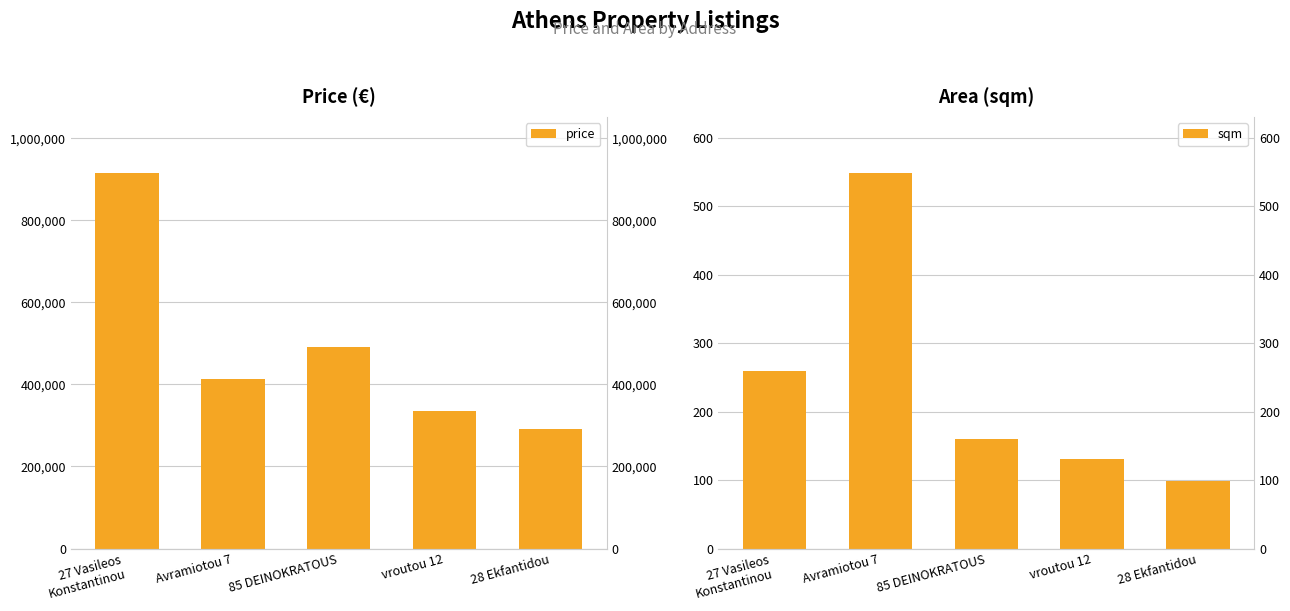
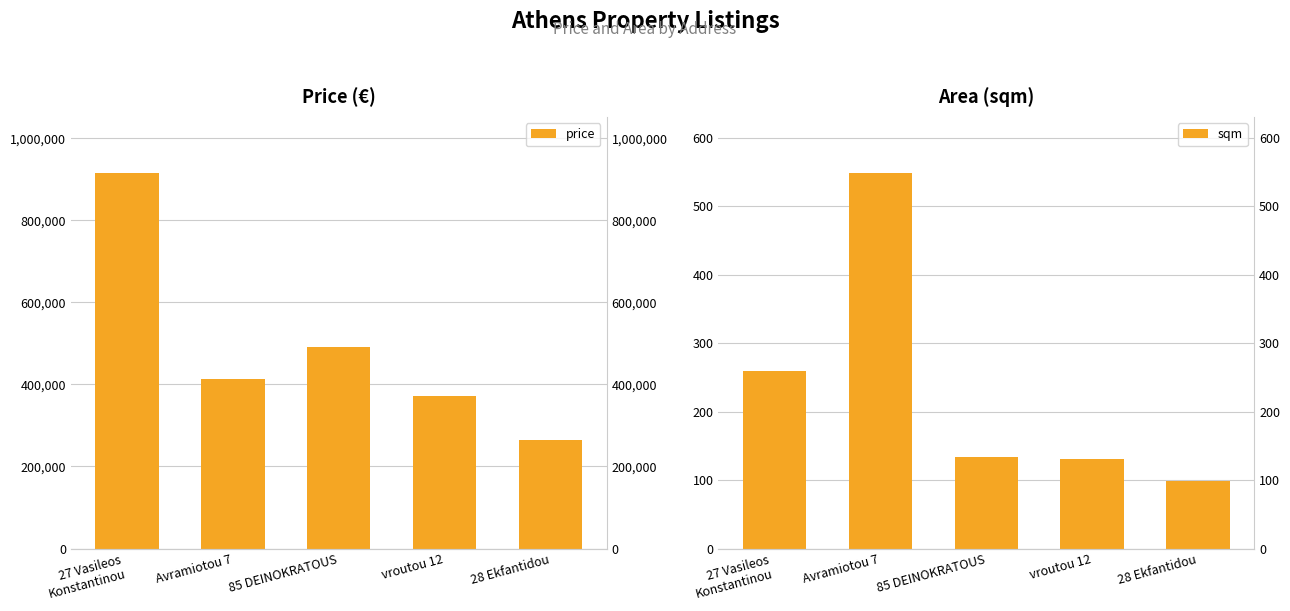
  {
    "Price (€)": {
      "27 Vasileos Konstantinou": "920,000",
      "Avramiotou 7": "410,000",
      "85 DEINOKRATOUS": "490,000",
-     "vroutou 12": "330,000",
-     "28 Ekfantidou": "290,000"
+     "vroutou 12": "370,000",
+     "28 Ekfantidou": "260,000"
    },
    "Area (sqm)": {
      "27 Vasileos Konstantinou": "260",
      "Avramiotou 7": "550",
-     "85 DEINOKRATOUS": "160",
+     "85 DEINOKRATOUS": "130",
      "vroutou 12": "130",
      "28 Ekfantidou": "100"
    }
  }
